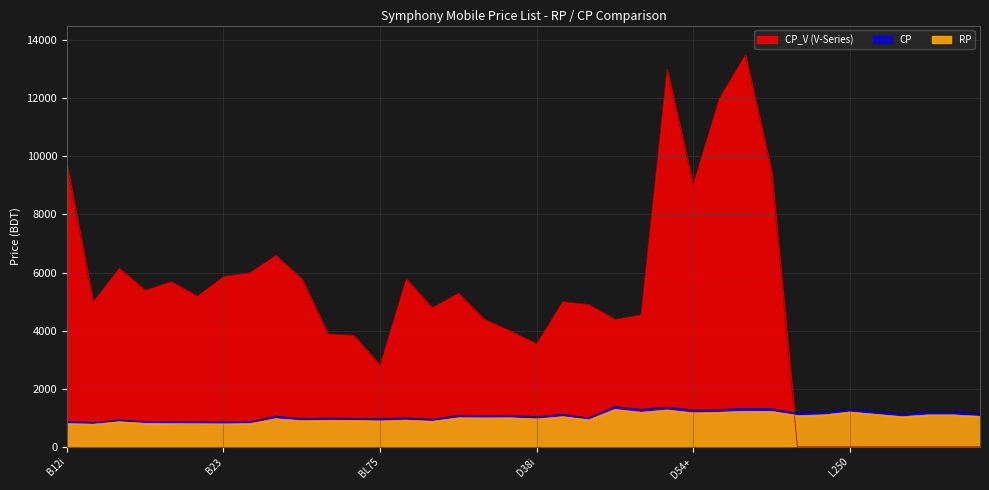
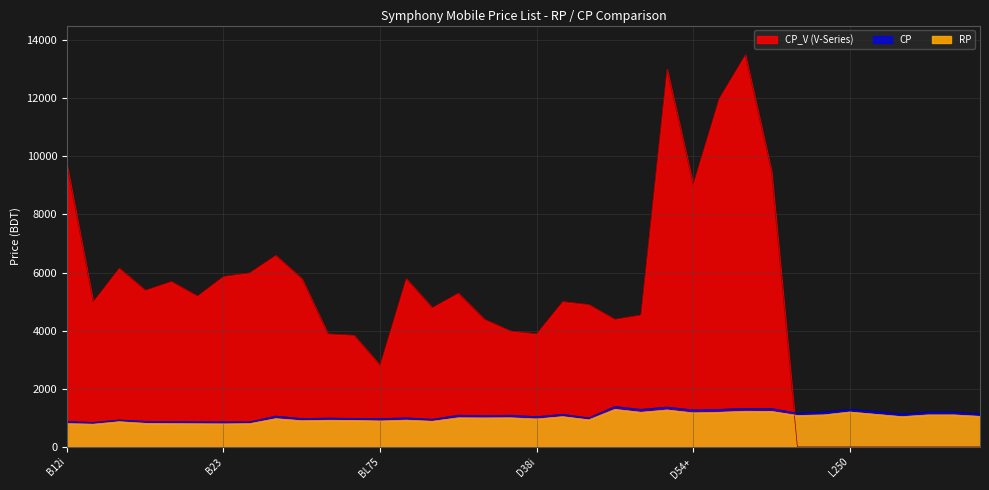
  {
    "CP_V (V-Series)": {
      "B12i": 9700,
      "B23": 5900,
      "BL75": 2800,
-     "D38i": 3500,
+     "D38i": 3900,
      "D54+": 9000,
      "L250": 0
    },
    "CP": {
      "D54+": 1300,
      "L250": 1300
    },
    "RP": {
      "D54+": 1200,
      "L250": 1200
    }
  }
